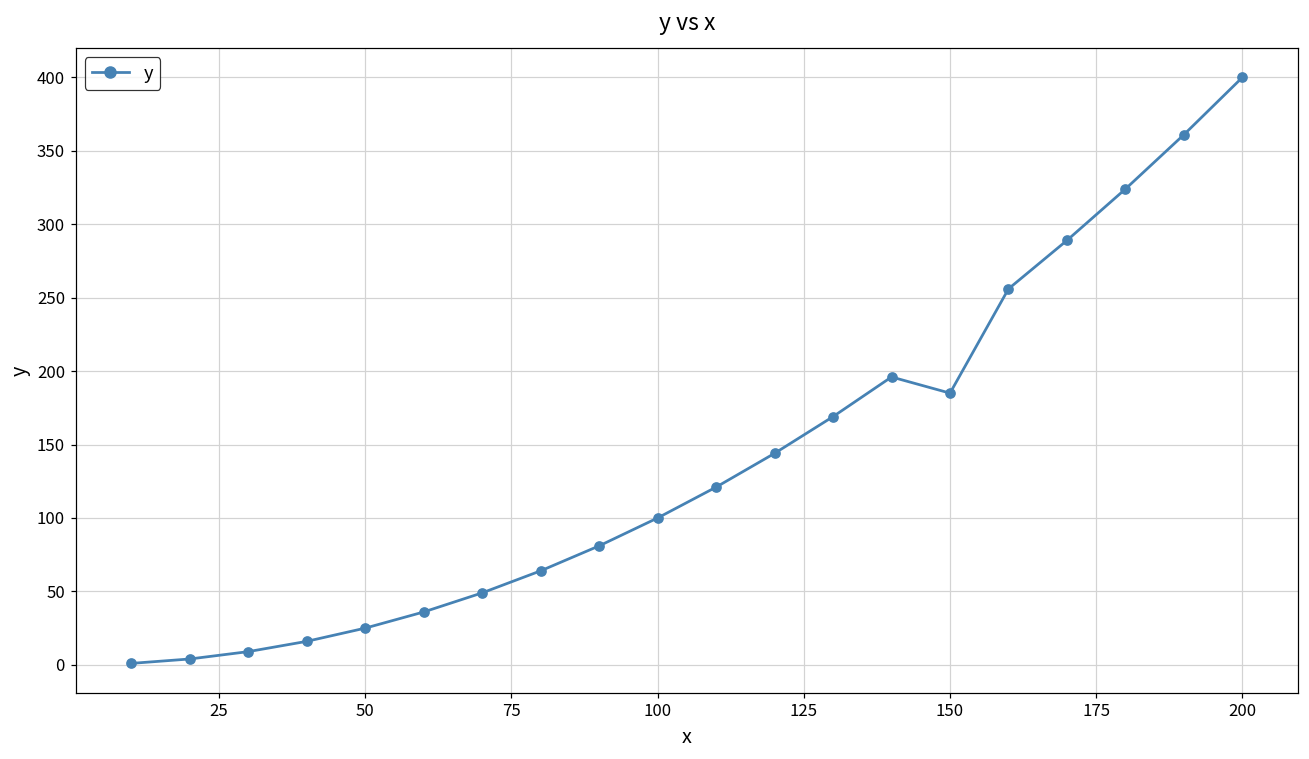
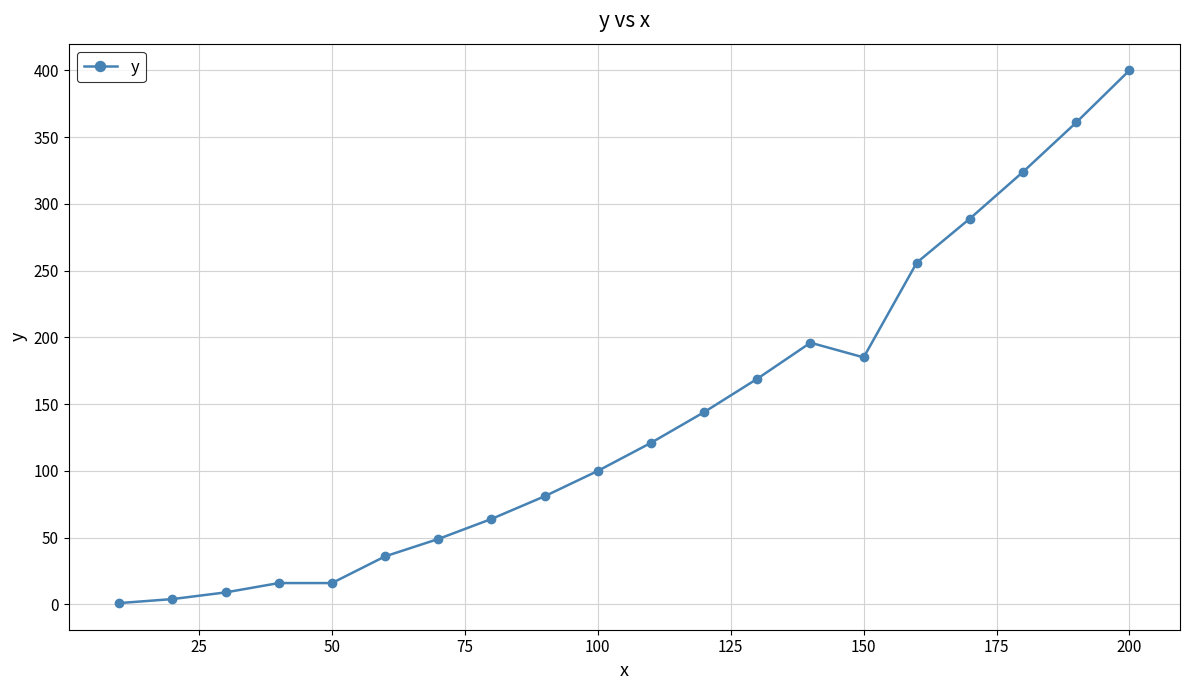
  {
-   "50": 25,
+   "50": 16,
    "100": 100,
    "150": 185,
    "200": 400
  }
